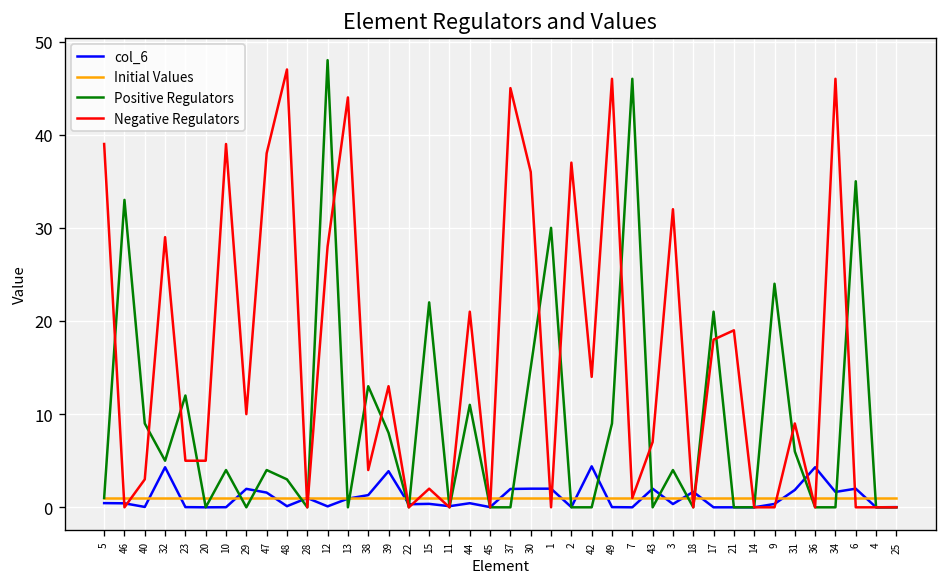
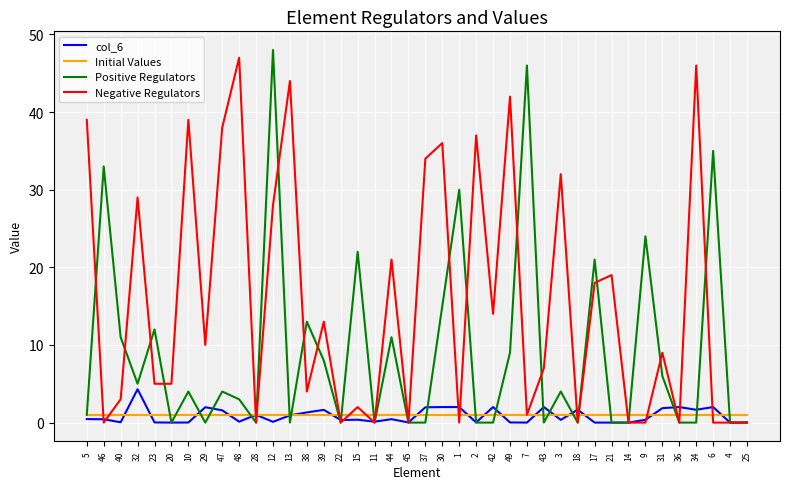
  {
    "col_6": {
      "5": 0,
      "46": 0,
      "40": 0,
      "32": 4,
      "23": 0,
      "10": 0,
      "29": 2,
      "47": 2,
      "48": 0,
      "12": 0,
-     "39": 4,
+     "39": 2,
      "22": 0,
      "15": 0,
      "44": 0,
      "37": 2,
      "30": 2,
      "1": 2,
-     "42": 4,
+     "42": 2,
      "49": 0,
      "7": 0,
      "43": 2,
      "3": 0,
      "18": 2,
      "17": 0,
      "9": 0,
      "31": 2,
-     "36": 4,
+     "36": 2,
      "34": 2,
      "6": 2
    },
    "Initial Values": {
      "46": 1,
      "40": 1,
      "32": 1,
      "23": 1,
      "20": 1,
      "10": 1,
      "29": 1,
      "47": 1,
      "48": 1,
      "12": 1,
      "39": 1,
      "22": 1,
      "15": 1,
      "11": 1,
      "44": 1,
      "45": 1,
      "37": 1,
      "30": 1,
      "1": 1,
      "2": 1,
      "42": 1,
      "49": 1,
      "43": 1,
      "3": 1,
      "18": 1,
      "17": 1,
      "21": 1,
      "14": 1,
      "9": 1,
      "31": 1,
      "36": 1,
      "34": 1,
      "6": 1,
      "4": 1,
      "25": 1
    },
    "Positive Regulators": {
      "46": 33,
-     "40": 9,
+     "40": 11,
      "32": 5,
      "23": 12,
      "10": 4,
      "29": 0,
      "47": 4,
      "48": 3,
      "12": 48,
      "13": 0,
      "38": 13,
      "39": 8,
      "15": 22,
      "44": 11,
      "37": 0,
      "30": 15,
      "1": 30,
      "42": 0,
      "49": 9,
      "7": 46,
      "43": 0,
      "3": 4,
      "17": 21,
      "9": 24,
      "31": 6,
      "34": 0,
      "6": 35
    },
    "Negative Regulators": {
      "5": 39,
      "46": 0,
      "40": 3,
      "32": 29,
      "23": 5,
      "20": 5,
      "10": 39,
      "29": 10,
      "47": 38,
      "48": 47,
      "12": 28,
      "13": 44,
      "38": 4,
      "39": 13,
      "15": 2,
      "44": 21,
-     "37": 45,
+     "37": 34,
      "30": 36,
      "1": 0,
      "2": 37,
      "42": 14,
-     "49": 46,
+     "49": 42,
      "43": 7,
      "3": 32,
      "17": 18,
      "21": 19,
      "9": 0,
      "31": 9,
      "34": 46,
      "6": 0
    }
  }
